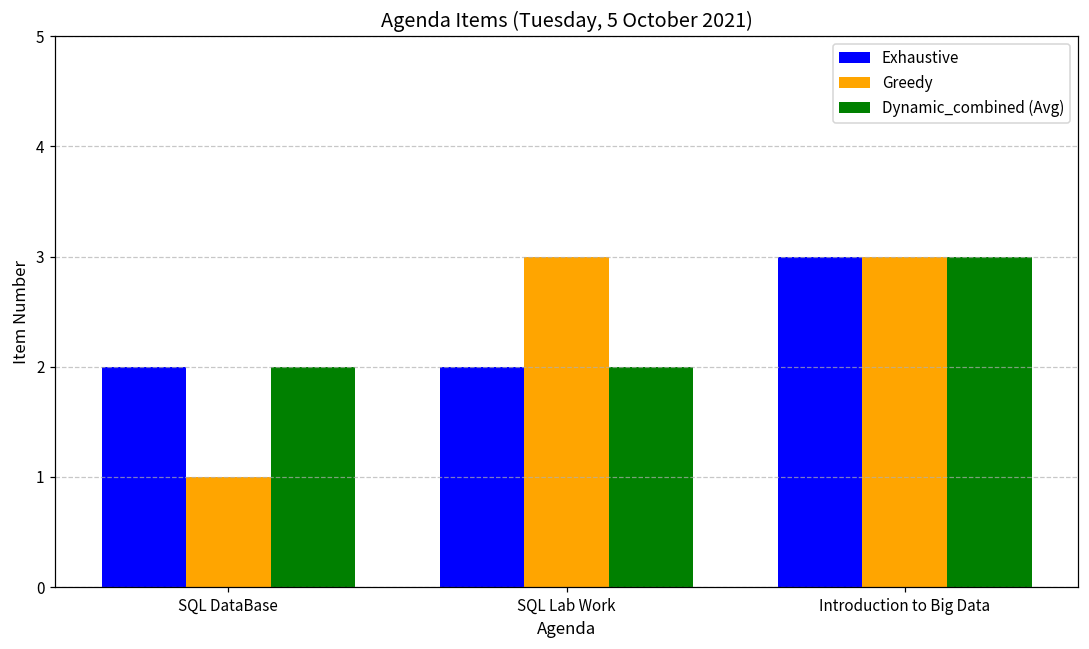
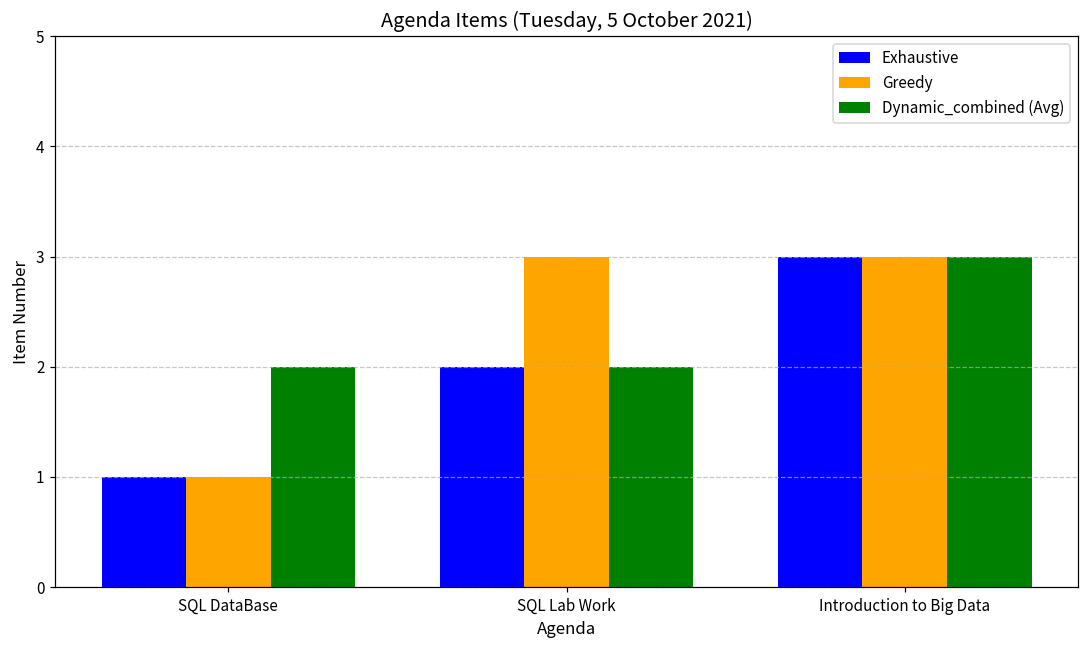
  {
    "Exhaustive": {
-     "SQL DataBase": 2,
+     "SQL DataBase": 1,
      "SQL Lab Work": 2,
      "Introduction to Big Data": 3
    },
    "Greedy": {
      "SQL DataBase": 1,
      "SQL Lab Work": 3,
      "Introduction to Big Data": 3
    },
    "Dynamic_combined (Avg)": {
      "SQL DataBase": 2,
      "SQL Lab Work": 2,
      "Introduction to Big Data": 3
    }
  }
